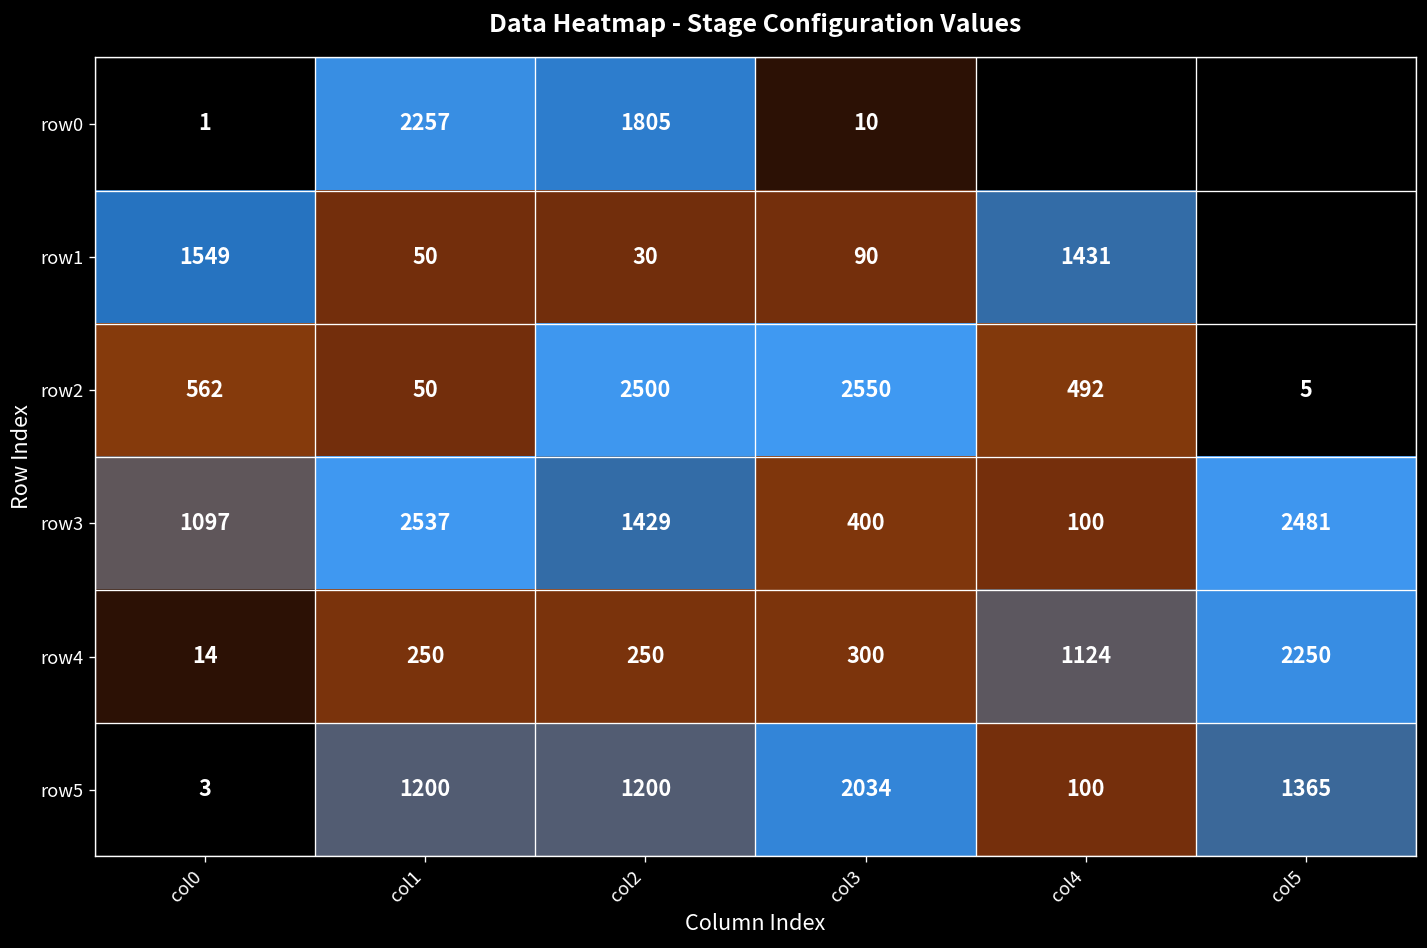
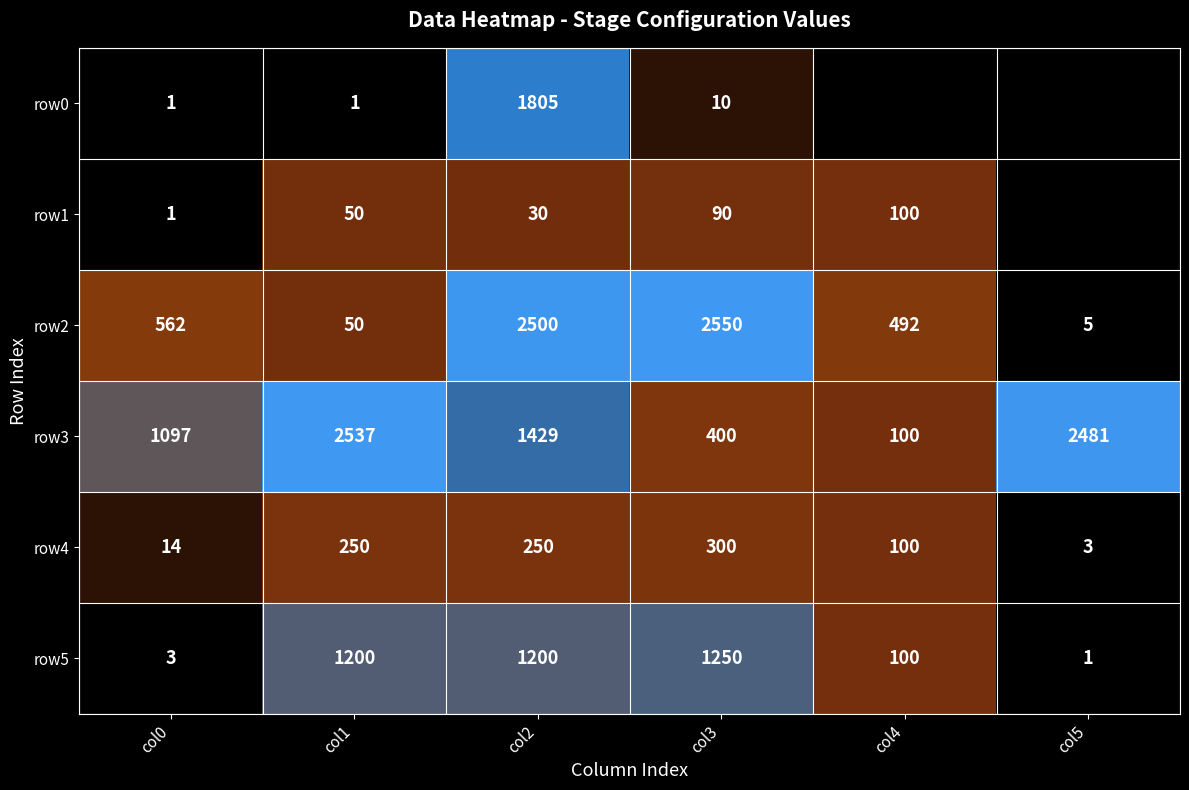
  {
    "row0": {
      "col0": 1,
-     "col1": 2257,
+     "col1": 1,
      "col2": 1805,
      "col3": 10
    },
    "row1": {
-     "col0": 1549,
+     "col0": 1,
      "col1": 50,
      "col2": 30,
      "col3": 90,
-     "col4": 1431
+     "col4": 100
    },
    "row2": {
      "col0": 562,
      "col1": 50,
      "col2": 2500,
      "col3": 2550,
      "col4": 492,
      "col5": 5
    },
    "row3": {
      "col0": 1097,
      "col1": 2537,
      "col2": 1429,
      "col3": 400,
      "col4": 100,
      "col5": 2481
    },
    "row4": {
      "col0": 14,
      "col1": 250,
      "col2": 250,
      "col3": 300,
-     "col4": 1124,
-     "col5": 2250
+     "col4": 100,
+     "col5": 3
    },
    "row5": {
      "col0": 3,
      "col1": 1200,
      "col2": 1200,
-     "col3": 2034,
+     "col3": 1250,
      "col4": 100,
-     "col5": 1365
+     "col5": 1
    }
  }
